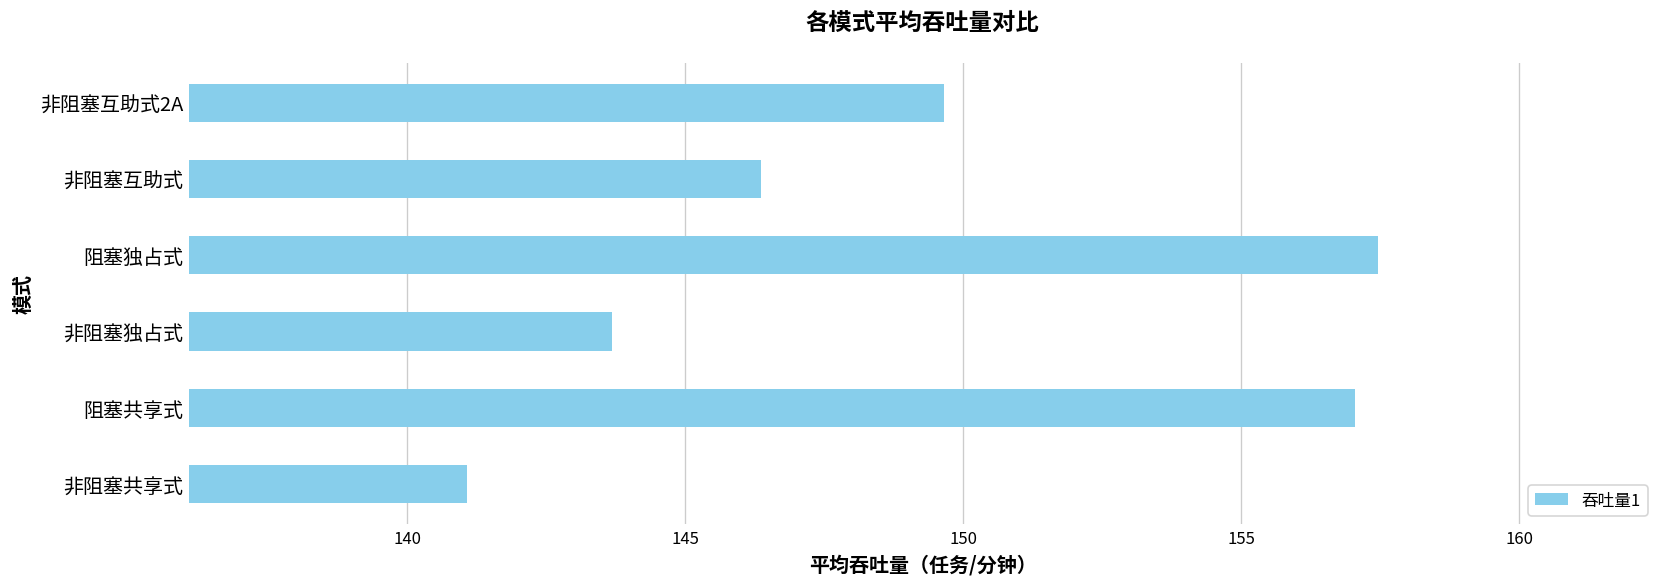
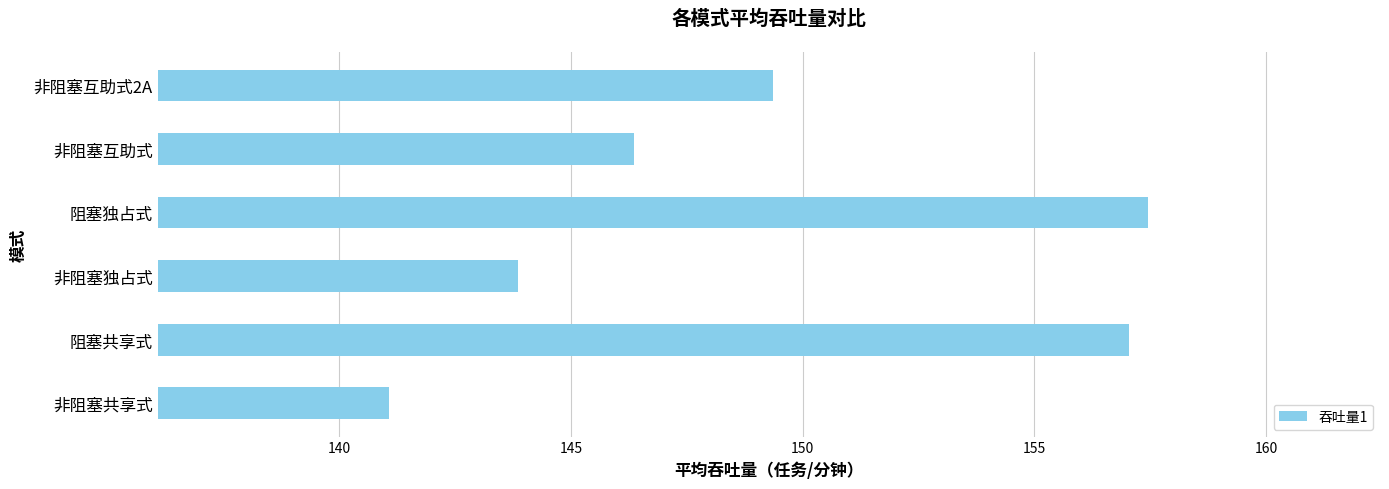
  {
-   "非阻塞互助式2A": 149.7,
+   "非阻塞互助式2A": 149.4,
    "非阻塞互助式": 146.4,
    "阻塞独占式": 157.5,
-   "非阻塞独占式": 143.7,
+   "非阻塞独占式": 143.9,
    "阻塞共享式": 157.1,
    "非阻塞共享式": 141.1
  }
